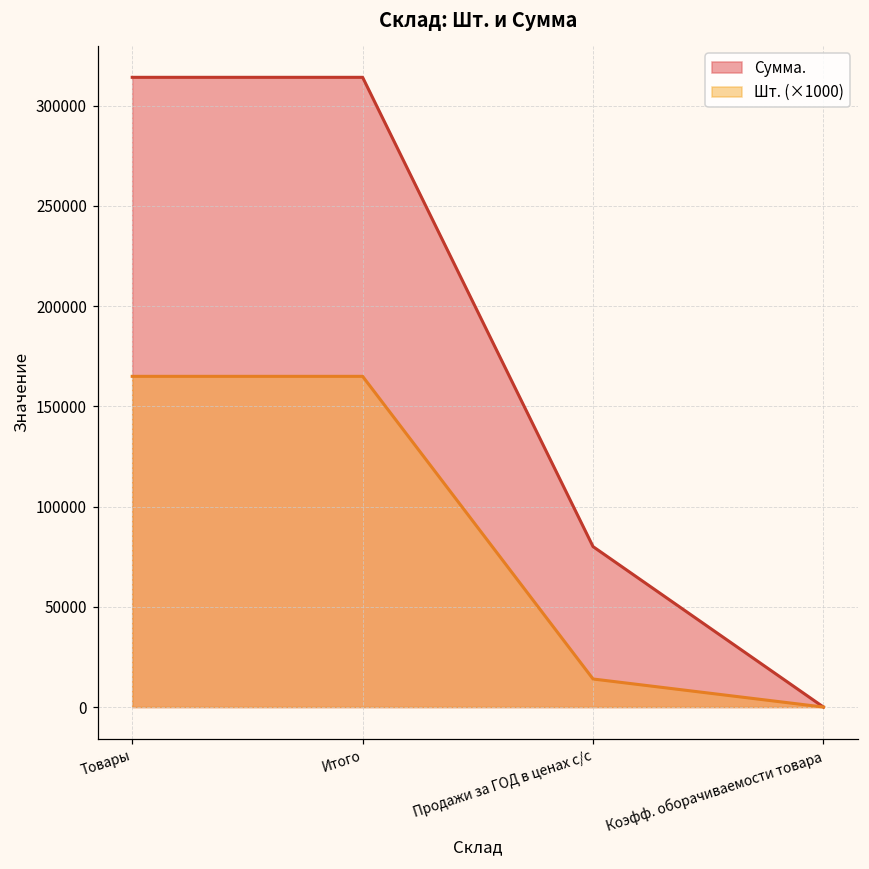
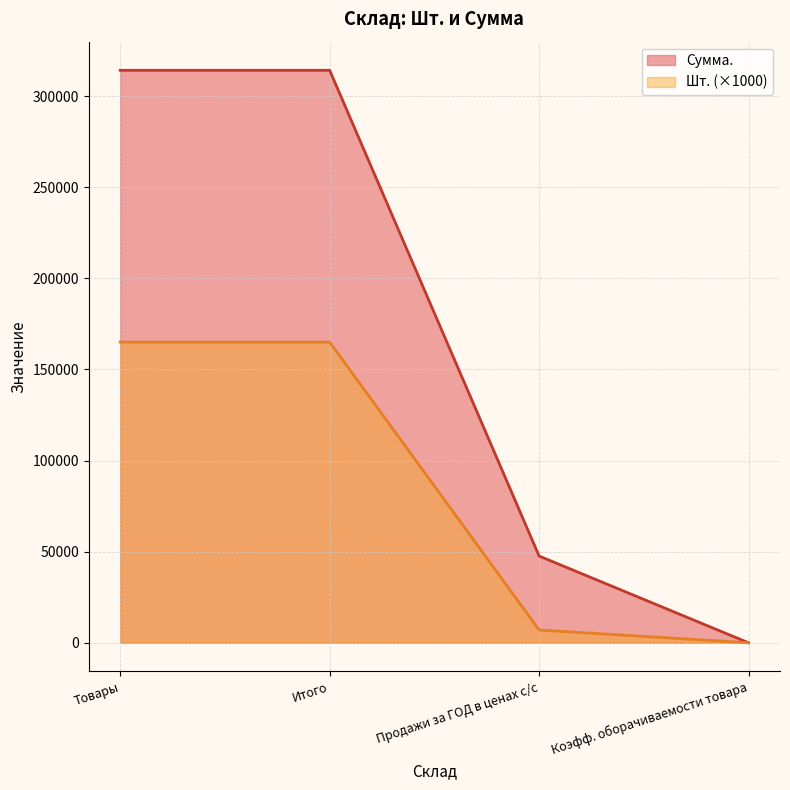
  {
    "Сумма.": {
      "Товары": 314000,
      "Итого": 314000,
-     "Продажи за ГОД в ценах с/с": 80000
+     "Продажи за ГОД в ценах с/с": 48000
    },
    "Шт. (×1000)": {
      "Товары": 165000,
      "Итого": 165000,
-     "Продажи за ГОД в ценах с/с": 14000
+     "Продажи за ГОД в ценах с/с": 7000
    }
  }
